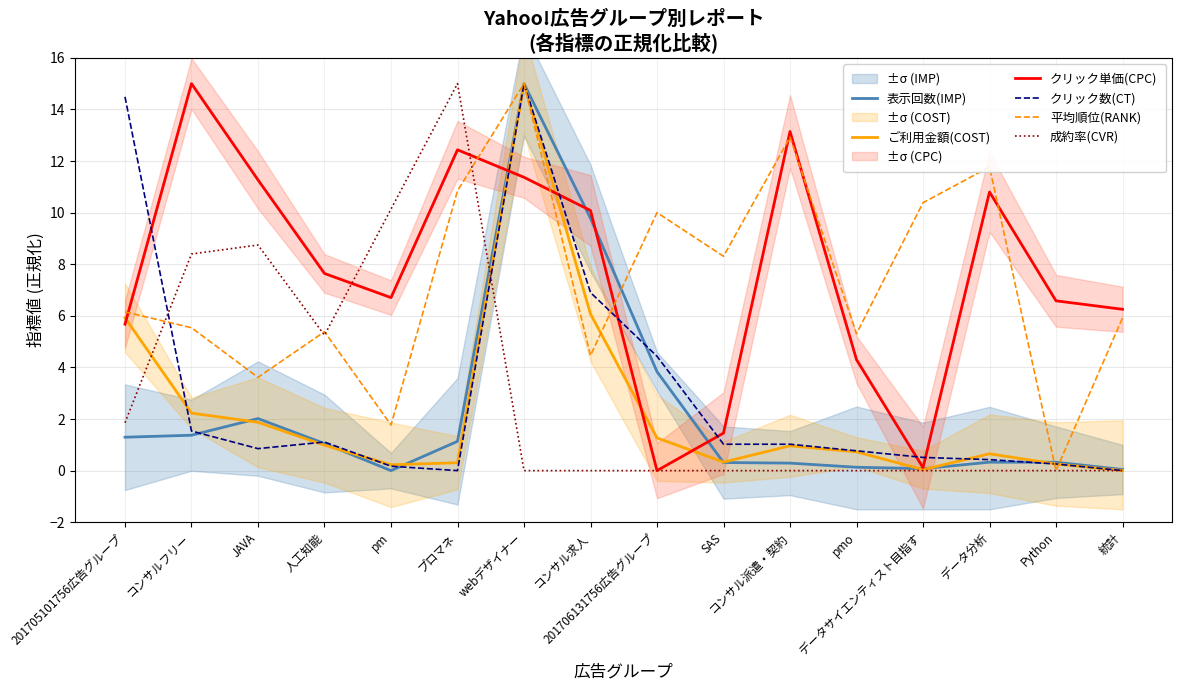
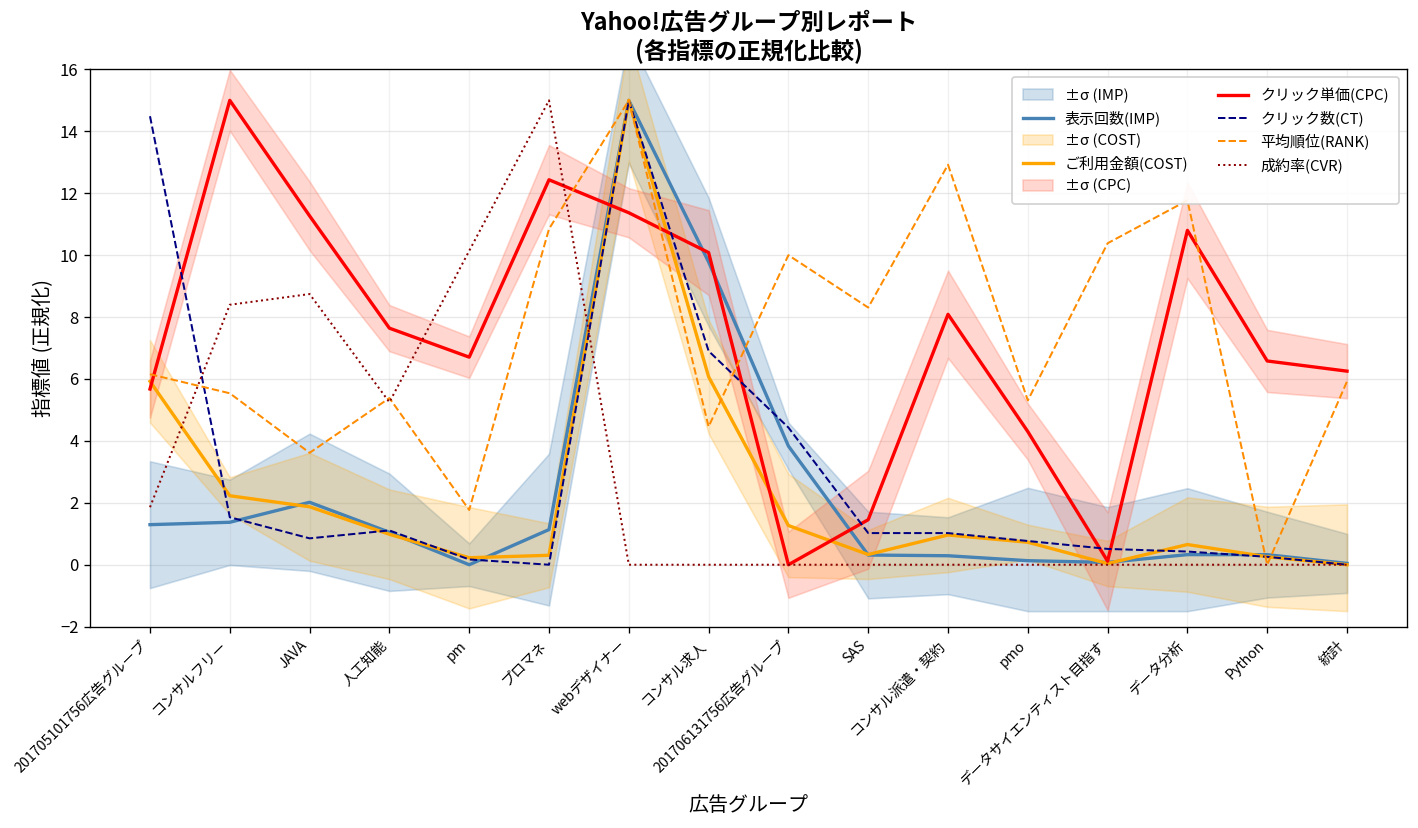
  {
    "クリック単価(CPC)": {
      "201705101756広告グループ": 5.7,
      "コンサルフリー": 15.0,
      "JAVA": 11.3,
      "人工知能": 7.6,
      "pm": 6.7,
      "プロマネ": 12.4,
      "webデザイナー": 11.4,
      "コンサル求人": 10.1,
      "SAS": 1.5,
-     "コンサル派遣・契約": 13.1,
+     "コンサル派遣・契約": 8.1,
      "pmo": 4.3,
      "データ分析": 10.8,
      "Python": 6.6,
      "統計": 6.3
    },
    "クリック数(CT)": {
      "201705101756広告グループ": 14.5,
      "コンサルフリー": 1.5,
      "JAVA": 0.9,
      "プロマネ": 0.0,
      "コンサル求人": 6.9,
      "201706131756広告グループ": 4.4,
      "データサイエンティスト目指す": 0.5,
      "データ分析": 0.4
    },
    "成約率(CVR)": {
      "201705101756広告グループ": 1.9,
      "コンサルフリー": 8.4,
      "JAVA": 8.7,
      "人工知能": 5.2,
      "pm": 10.1,
      "プロマネ": 15.0,
      "webデザイナー": 0.0,
      "コンサル求人": 0.0,
      "SAS": 0.0,
      "コンサル派遣・契約": 0.0,
      "pmo": 0.0,
      "データ分析": 0.0
    }
  }
